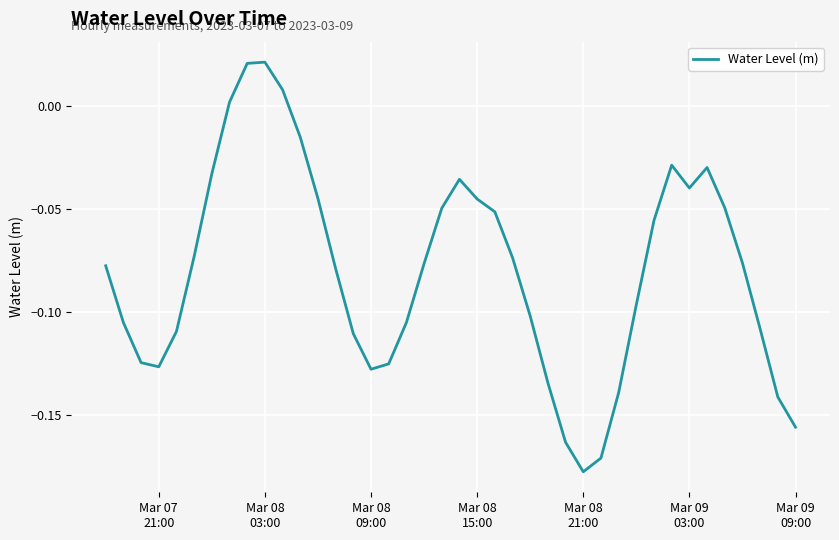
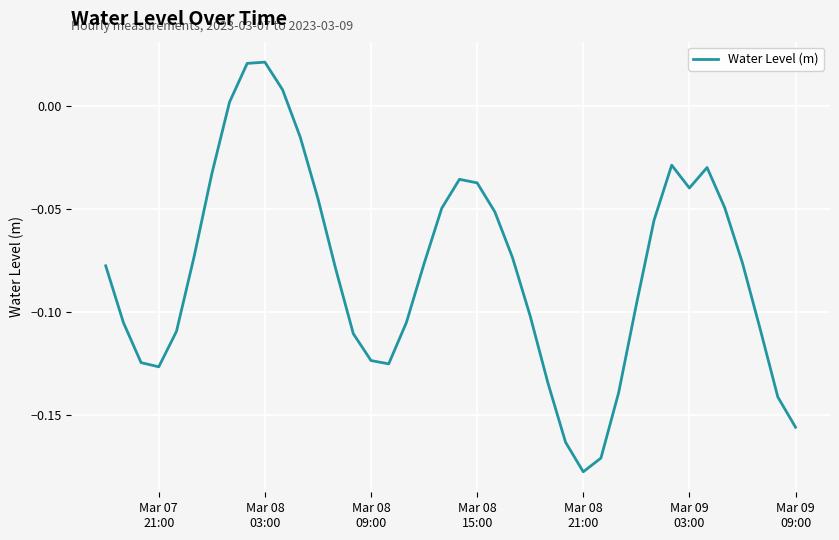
  {
    "Mar 07 21:00": -0.127,
    "Mar 08 03:00": 0.021,
-   "Mar 08 09:00": -0.128,
-   "Mar 08 15:00": -0.045,
+   "Mar 08 09:00": -0.124,
+   "Mar 08 15:00": -0.037,
    "Mar 08 21:00": -0.178,
    "Mar 09 03:00": -0.040,
    "Mar 09 09:00": -0.156
  }
